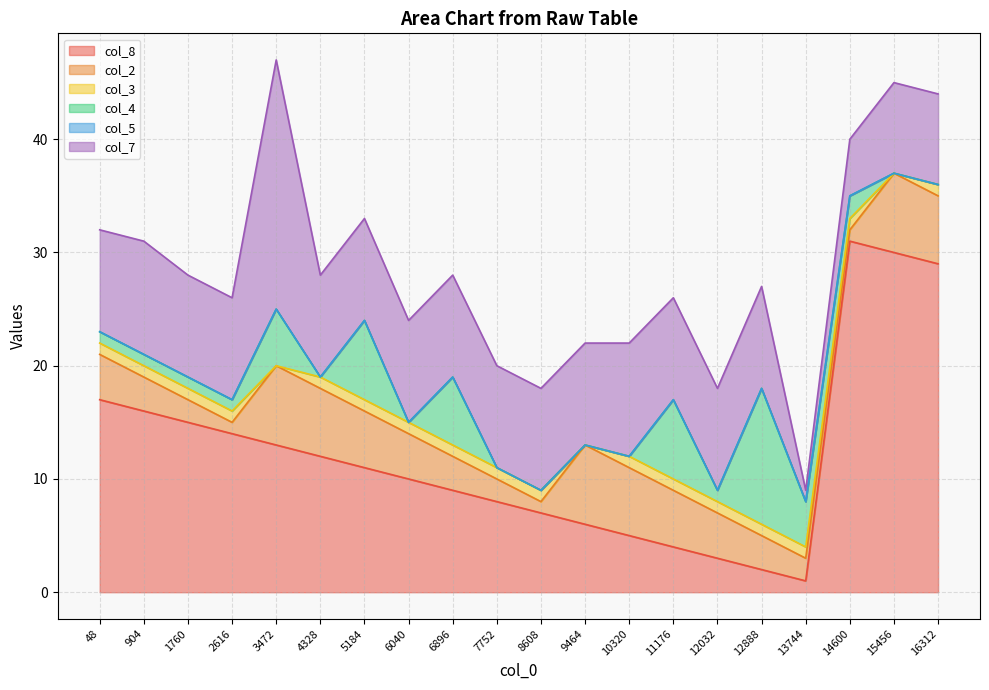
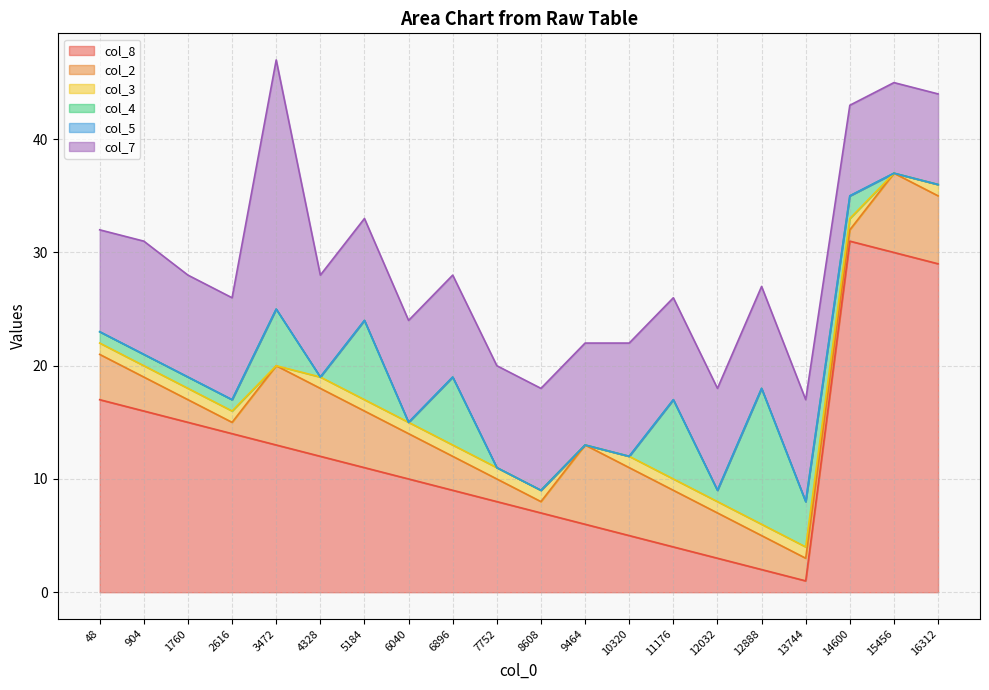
  {
    "col_7": {
      "48": 9,
      "904": 10,
      "1760": 9,
      "2616": 9,
      "3472": 22,
      "4328": 9,
      "5184": 9,
      "6040": 9,
      "6896": 9,
      "7752": 9,
      "8608": 9,
      "9464": 9,
      "10320": 10,
      "11176": 9,
      "12032": 9,
      "12888": 9,
-     "13744": 1,
-     "14600": 5,
+     "13744": 9,
+     "14600": 8,
      "15456": 8,
      "16312": 8
    }
  }
